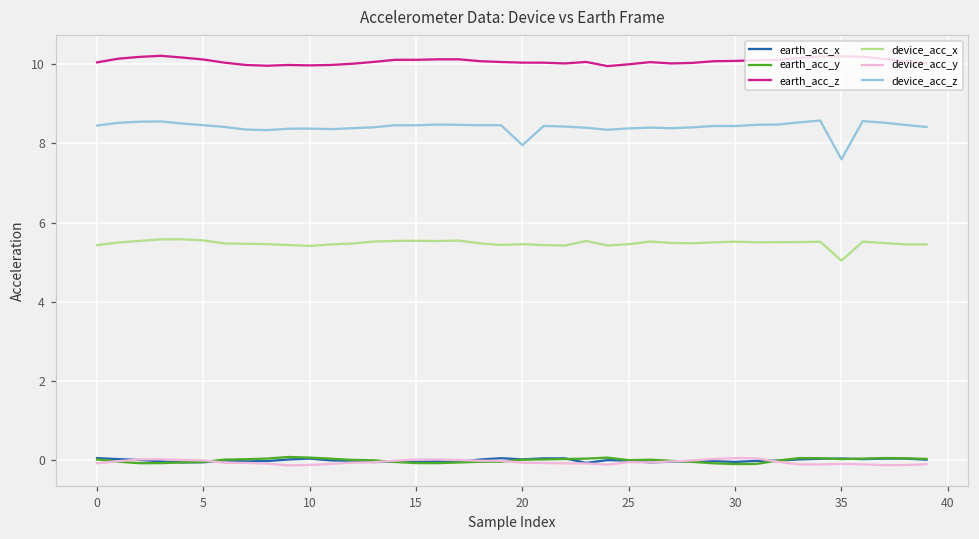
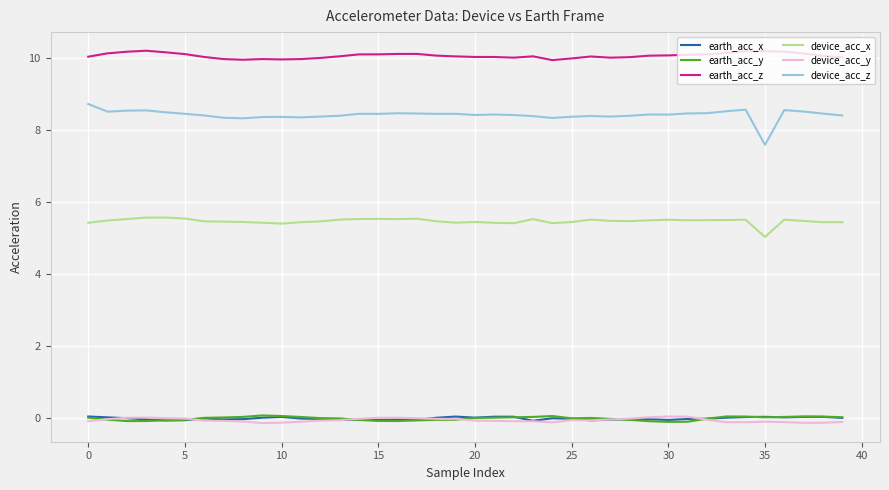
  {
    "earth_acc_z": {
      "0": 10.0,
      "5": 10.1,
      "10": 10.0,
      "15": 10.1,
      "20": 10.0,
      "25": 10.0,
      "30": 10.1
    },
    "device_acc_x": {
      "0": 5.4,
      "5": 5.5,
      "10": 5.4,
      "15": 5.5,
      "20": 5.5,
      "25": 5.5,
      "30": 5.5,
      "35": 5.0
    },
    "device_acc_y": {
      "0": -0.1,
      "10": -0.1,
      "20": -0.1,
      "30": 0.1,
      "35": -0.1
    },
    "device_acc_z": {
-     "0": 8.4,
+     "0": 8.7,
      "5": 8.5,
      "10": 8.4,
      "15": 8.5,
-     "20": 8.0,
+     "20": 8.4,
      "25": 8.4,
      "30": 8.4,
      "35": 7.6
    }
  }
